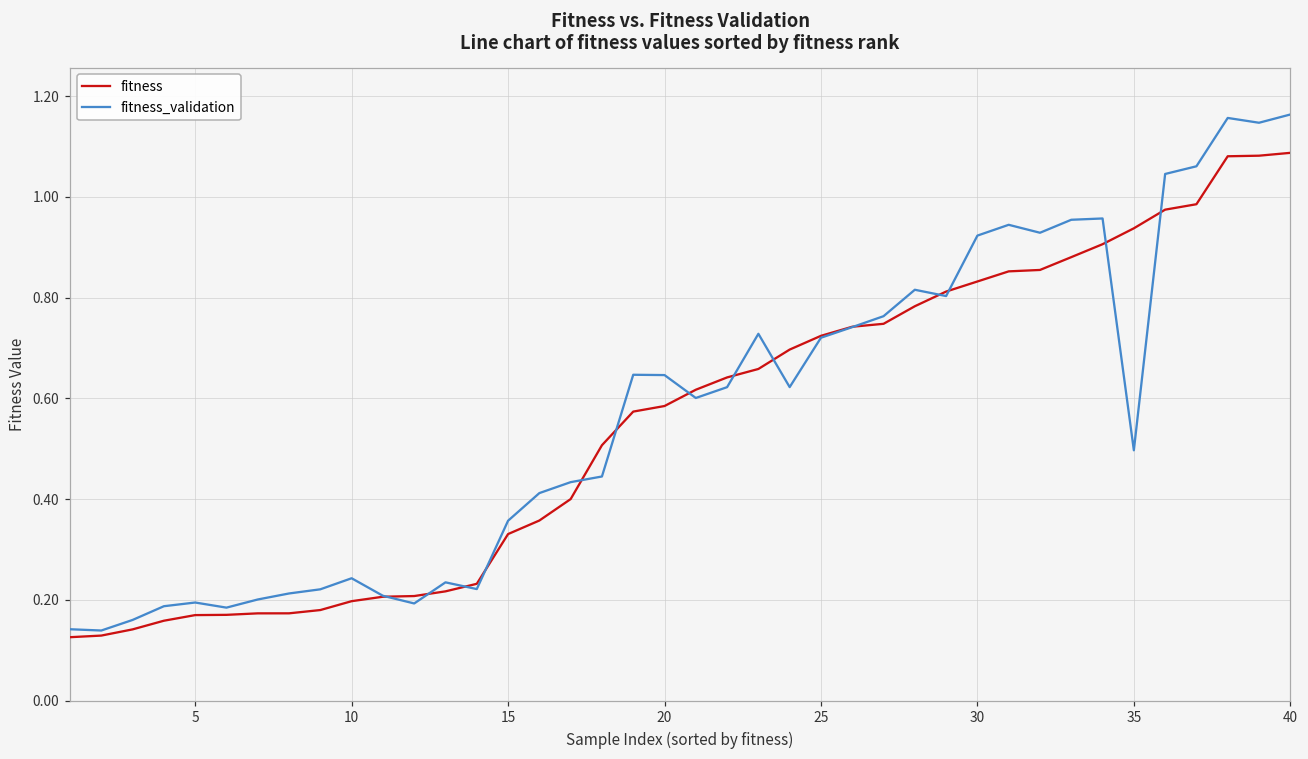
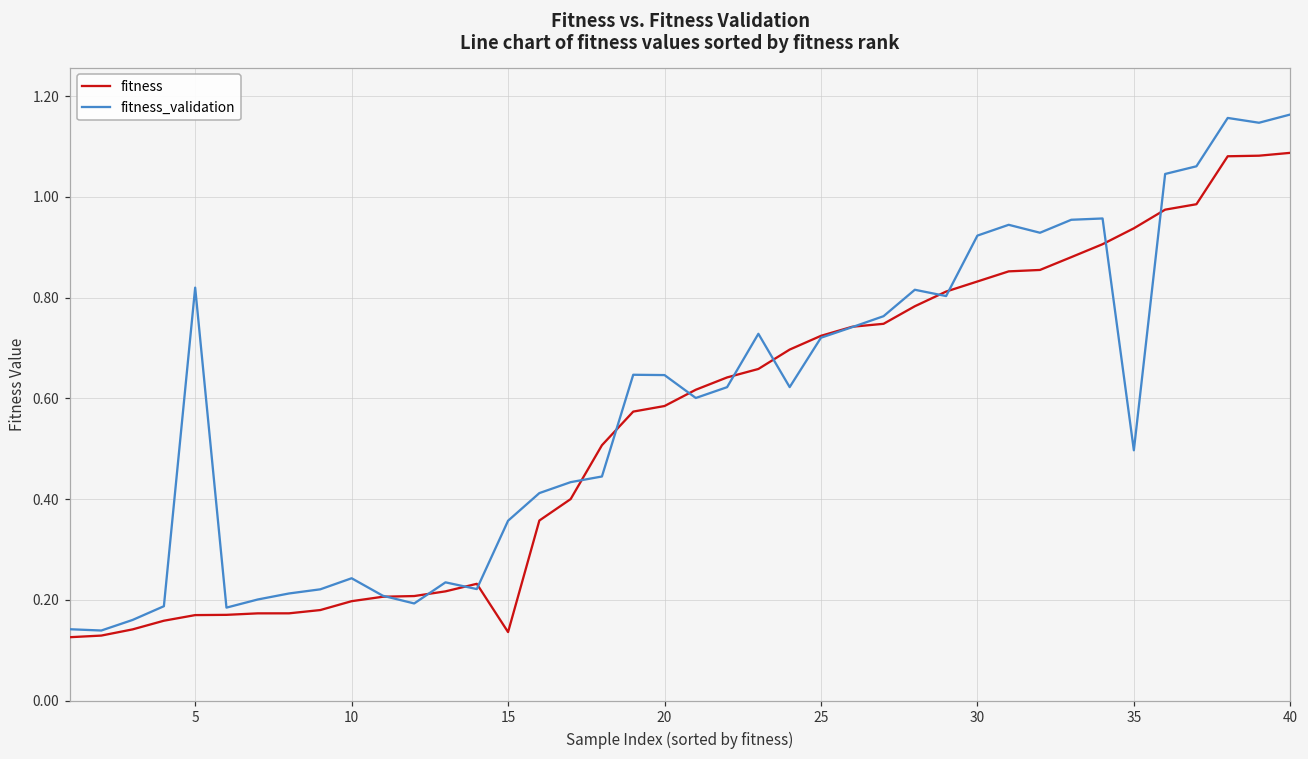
  {
    "fitness": {
      "5": 0.17,
      "10": 0.20,
-     "15": 0.33,
+     "15": 0.14,
      "20": 0.58,
      "30": 0.83,
      "35": 0.94,
      "40": 1.09
    },
    "fitness_validation": {
-     "5": 0.19,
+     "5": 0.82,
      "10": 0.24,
      "15": 0.36,
      "20": 0.65,
      "30": 0.92,
      "35": 0.50,
      "40": 1.16
    }
  }
